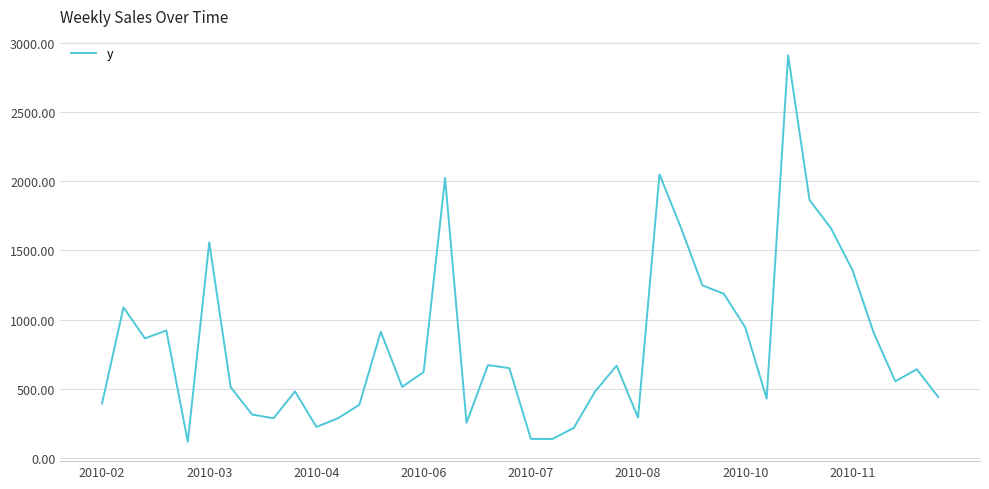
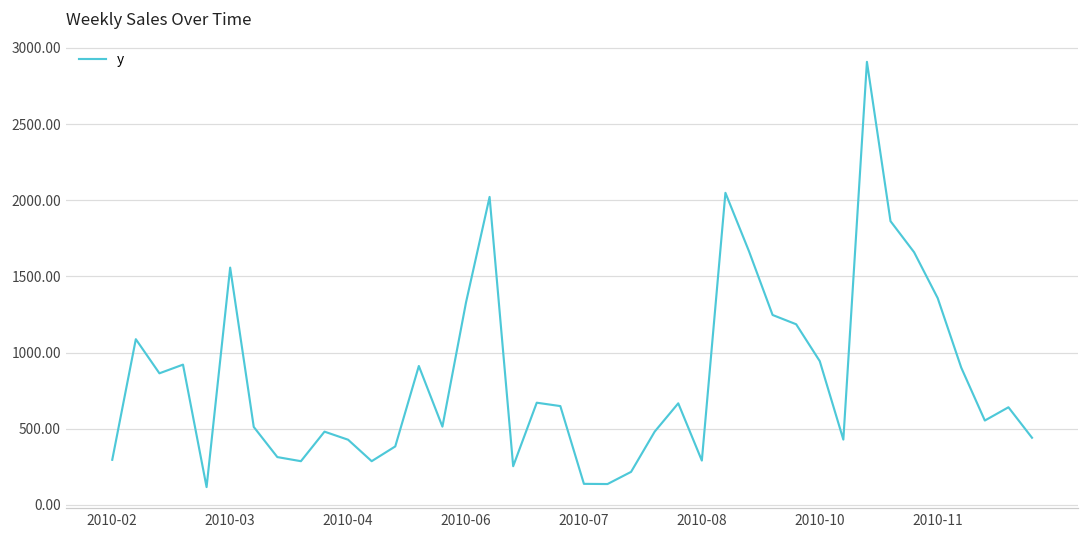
  {
-   "2010-02": 390,
+   "2010-02": 300,
    "2010-03": 1560,
-   "2010-04": 220,
-   "2010-06": 620,
+   "2010-04": 430,
+   "2010-06": 1330,
    "2010-07": 140,
    "2010-08": 290,
    "2010-10": 940,
    "2010-11": 1360
  }
